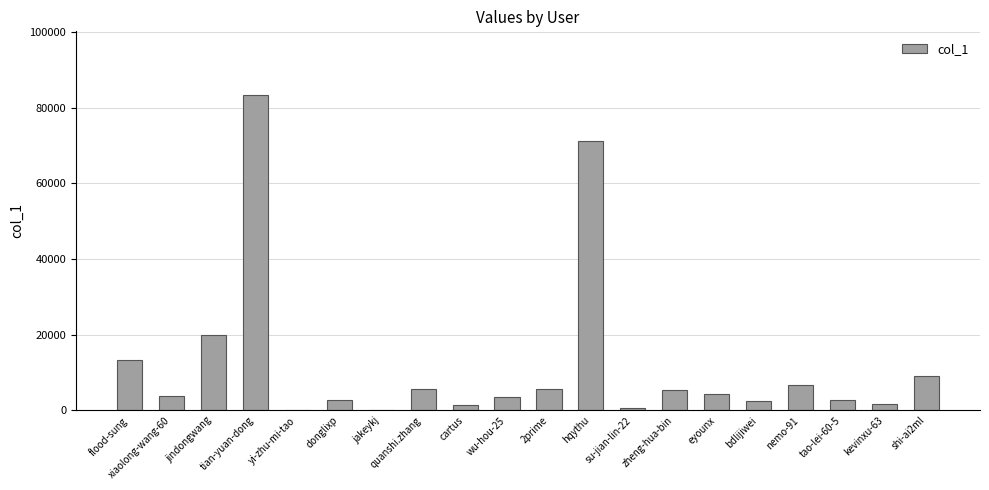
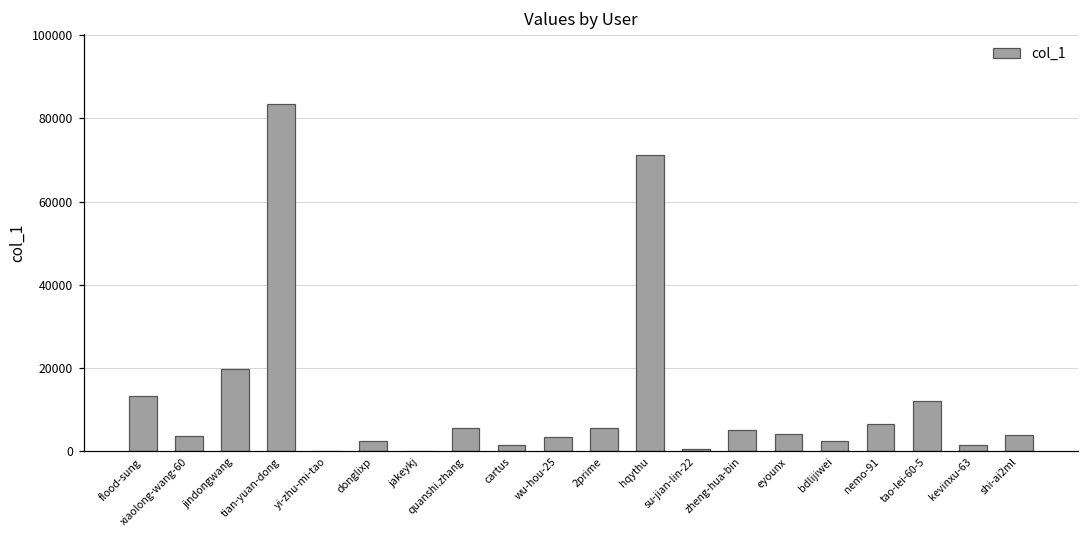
  {
    "flood-sung": 13000,
    "xiaolong-wang-60": 4000,
    "jindongwang": 20000,
    "tian-yuan-dong": 83000,
    "donglixp": 3000,
    "quanshi.zhang": 6000,
    "cartus": 2000,
    "wu-hou-25": 3000,
    "2prime": 6000,
    "hqythu": 71000,
    "zheng-hua-bin": 5000,
    "eyounx": 4000,
    "bdlijiwei": 3000,
    "nemo-91": 7000,
-   "tao-lei-60-5": 3000,
+   "tao-lei-60-5": 12000,
    "kevinxu-63": 2000,
-   "shi-ai2ml": 9000
+   "shi-ai2ml": 4000
  }
